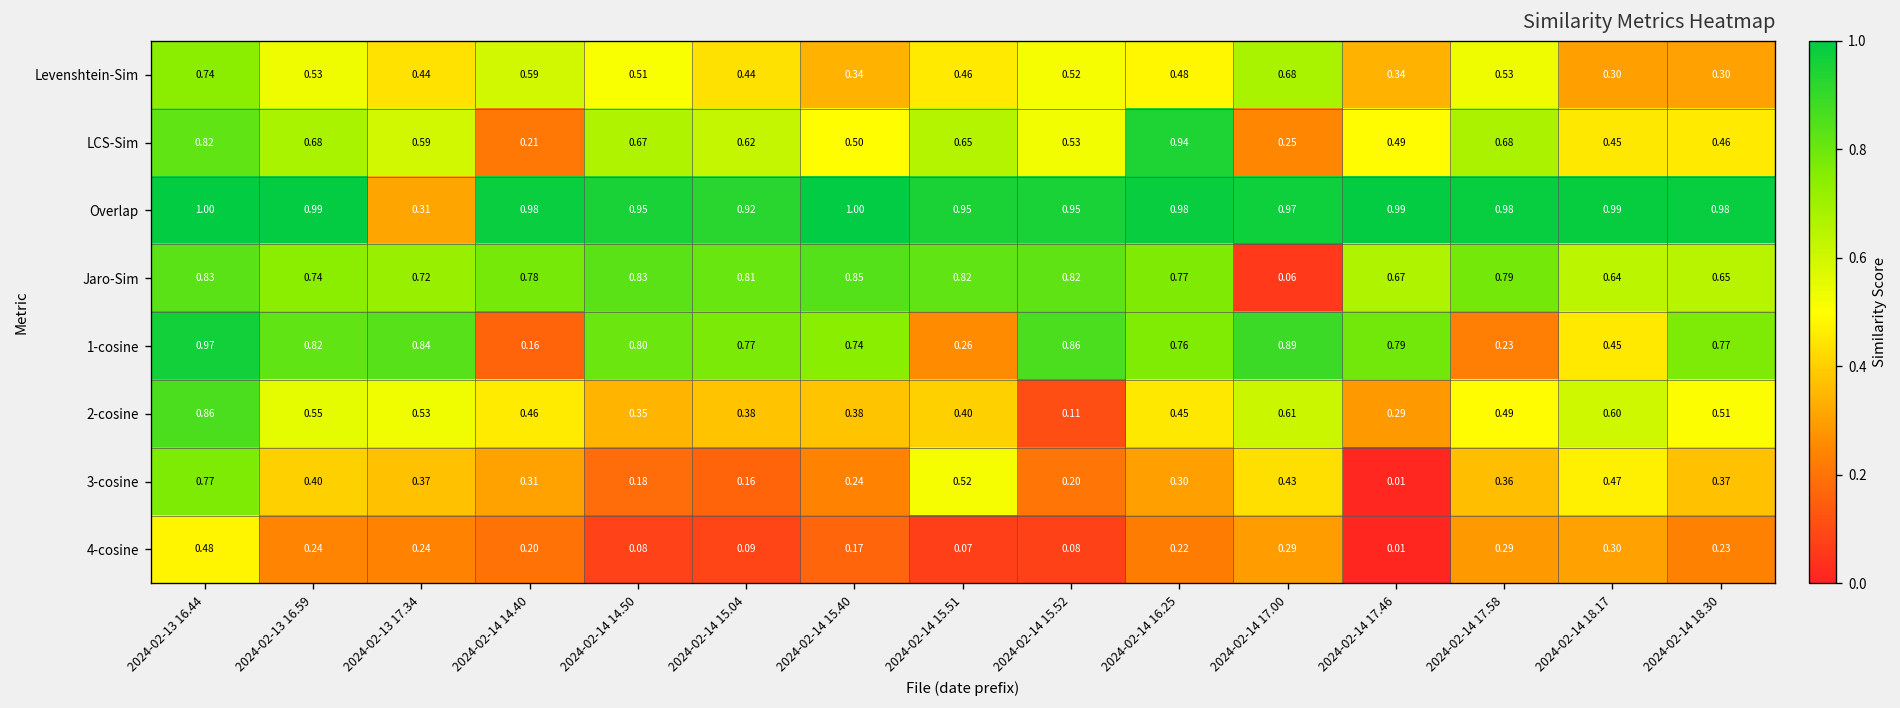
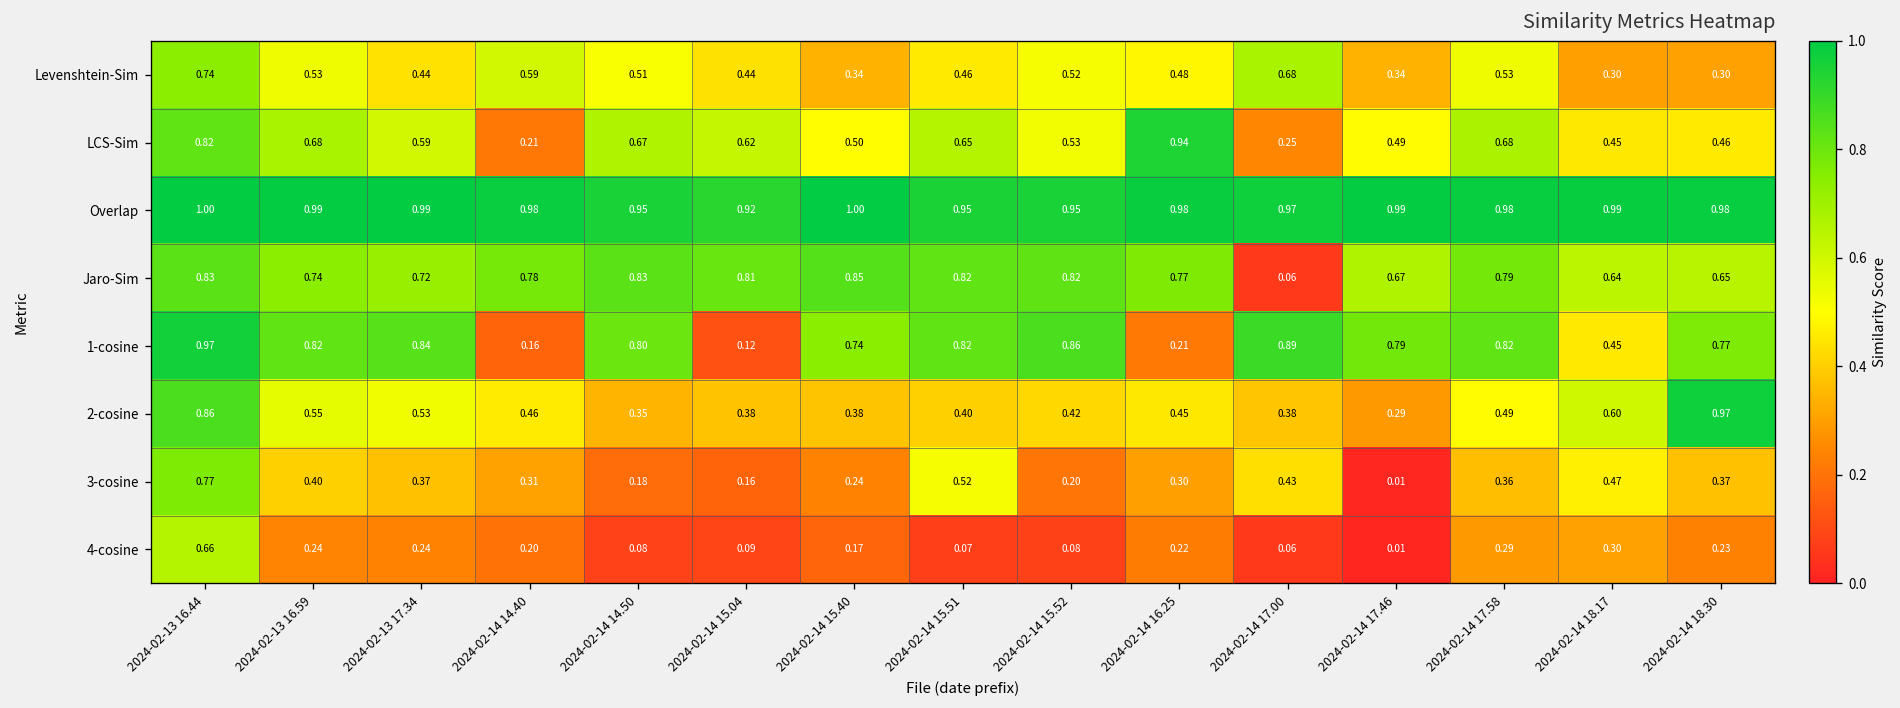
  {
    "Levenshtein-Sim": {
      "2024-02-13 16.44": 0.74,
      "2024-02-13 16.59": 0.53,
      "2024-02-13 17.34": 0.44,
      "2024-02-14 14.40": 0.59,
      "2024-02-14 14.50": 0.51,
      "2024-02-14 15.04": 0.44,
      "2024-02-14 15.40": 0.34,
      "2024-02-14 15.51": 0.46,
      "2024-02-14 15.52": 0.52,
      "2024-02-14 16.25": 0.48,
      "2024-02-14 17.00": 0.68,
      "2024-02-14 17.46": 0.34,
      "2024-02-14 17.58": 0.53,
      "2024-02-14 18.17": 0.30,
      "2024-02-14 18.30": 0.30
    },
    "LCS-Sim": {
      "2024-02-13 16.44": 0.82,
      "2024-02-13 16.59": 0.68,
      "2024-02-13 17.34": 0.59,
      "2024-02-14 14.40": 0.21,
      "2024-02-14 14.50": 0.67,
      "2024-02-14 15.04": 0.62,
      "2024-02-14 15.40": 0.50,
      "2024-02-14 15.51": 0.65,
      "2024-02-14 15.52": 0.53,
      "2024-02-14 16.25": 0.94,
      "2024-02-14 17.00": 0.25,
      "2024-02-14 17.46": 0.49,
      "2024-02-14 17.58": 0.68,
      "2024-02-14 18.17": 0.45,
      "2024-02-14 18.30": 0.46
    },
    "Overlap": {
      "2024-02-13 16.44": 1.00,
      "2024-02-13 16.59": 0.99,
-     "2024-02-13 17.34": 0.31,
+     "2024-02-13 17.34": 0.99,
      "2024-02-14 14.40": 0.98,
      "2024-02-14 14.50": 0.95,
      "2024-02-14 15.04": 0.92,
      "2024-02-14 15.40": 1.00,
      "2024-02-14 15.51": 0.95,
      "2024-02-14 15.52": 0.95,
      "2024-02-14 16.25": 0.98,
      "2024-02-14 17.00": 0.97,
      "2024-02-14 17.46": 0.99,
      "2024-02-14 17.58": 0.98,
      "2024-02-14 18.17": 0.99,
      "2024-02-14 18.30": 0.98
    },
    "Jaro-Sim": {
      "2024-02-13 16.44": 0.83,
      "2024-02-13 16.59": 0.74,
      "2024-02-13 17.34": 0.72,
      "2024-02-14 14.40": 0.78,
      "2024-02-14 14.50": 0.83,
      "2024-02-14 15.04": 0.81,
      "2024-02-14 15.40": 0.85,
      "2024-02-14 15.51": 0.82,
      "2024-02-14 15.52": 0.82,
      "2024-02-14 16.25": 0.77,
      "2024-02-14 17.00": 0.06,
      "2024-02-14 17.46": 0.67,
      "2024-02-14 17.58": 0.79,
      "2024-02-14 18.17": 0.64,
      "2024-02-14 18.30": 0.65
    },
    "1-cosine": {
      "2024-02-13 16.44": 0.97,
      "2024-02-13 16.59": 0.82,
      "2024-02-13 17.34": 0.84,
      "2024-02-14 14.40": 0.16,
      "2024-02-14 14.50": 0.80,
-     "2024-02-14 15.04": 0.77,
+     "2024-02-14 15.04": 0.12,
      "2024-02-14 15.40": 0.74,
-     "2024-02-14 15.51": 0.26,
+     "2024-02-14 15.51": 0.82,
      "2024-02-14 15.52": 0.86,
-     "2024-02-14 16.25": 0.76,
+     "2024-02-14 16.25": 0.21,
      "2024-02-14 17.00": 0.89,
      "2024-02-14 17.46": 0.79,
-     "2024-02-14 17.58": 0.23,
+     "2024-02-14 17.58": 0.82,
      "2024-02-14 18.17": 0.45,
      "2024-02-14 18.30": 0.77
    },
    "2-cosine": {
      "2024-02-13 16.44": 0.86,
      "2024-02-13 16.59": 0.55,
      "2024-02-13 17.34": 0.53,
      "2024-02-14 14.40": 0.46,
      "2024-02-14 14.50": 0.35,
      "2024-02-14 15.04": 0.38,
      "2024-02-14 15.40": 0.38,
      "2024-02-14 15.51": 0.40,
-     "2024-02-14 15.52": 0.11,
+     "2024-02-14 15.52": 0.42,
      "2024-02-14 16.25": 0.45,
-     "2024-02-14 17.00": 0.61,
+     "2024-02-14 17.00": 0.38,
      "2024-02-14 17.46": 0.29,
      "2024-02-14 17.58": 0.49,
      "2024-02-14 18.17": 0.60,
-     "2024-02-14 18.30": 0.51
+     "2024-02-14 18.30": 0.97
    },
    "3-cosine": {
      "2024-02-13 16.44": 0.77,
      "2024-02-13 16.59": 0.40,
      "2024-02-13 17.34": 0.37,
      "2024-02-14 14.40": 0.31,
      "2024-02-14 14.50": 0.18,
      "2024-02-14 15.04": 0.16,
      "2024-02-14 15.40": 0.24,
      "2024-02-14 15.51": 0.52,
      "2024-02-14 15.52": 0.20,
      "2024-02-14 16.25": 0.30,
      "2024-02-14 17.00": 0.43,
      "2024-02-14 17.46": 0.01,
      "2024-02-14 17.58": 0.36,
      "2024-02-14 18.17": 0.47,
      "2024-02-14 18.30": 0.37
    },
    "4-cosine": {
-     "2024-02-13 16.44": 0.48,
+     "2024-02-13 16.44": 0.66,
      "2024-02-13 16.59": 0.24,
      "2024-02-13 17.34": 0.24,
      "2024-02-14 14.40": 0.20,
      "2024-02-14 14.50": 0.08,
      "2024-02-14 15.04": 0.09,
      "2024-02-14 15.40": 0.17,
      "2024-02-14 15.51": 0.07,
      "2024-02-14 15.52": 0.08,
      "2024-02-14 16.25": 0.22,
-     "2024-02-14 17.00": 0.29,
+     "2024-02-14 17.00": 0.06,
      "2024-02-14 17.46": 0.01,
      "2024-02-14 17.58": 0.29,
      "2024-02-14 18.17": 0.30,
      "2024-02-14 18.30": 0.23
    }
  }
